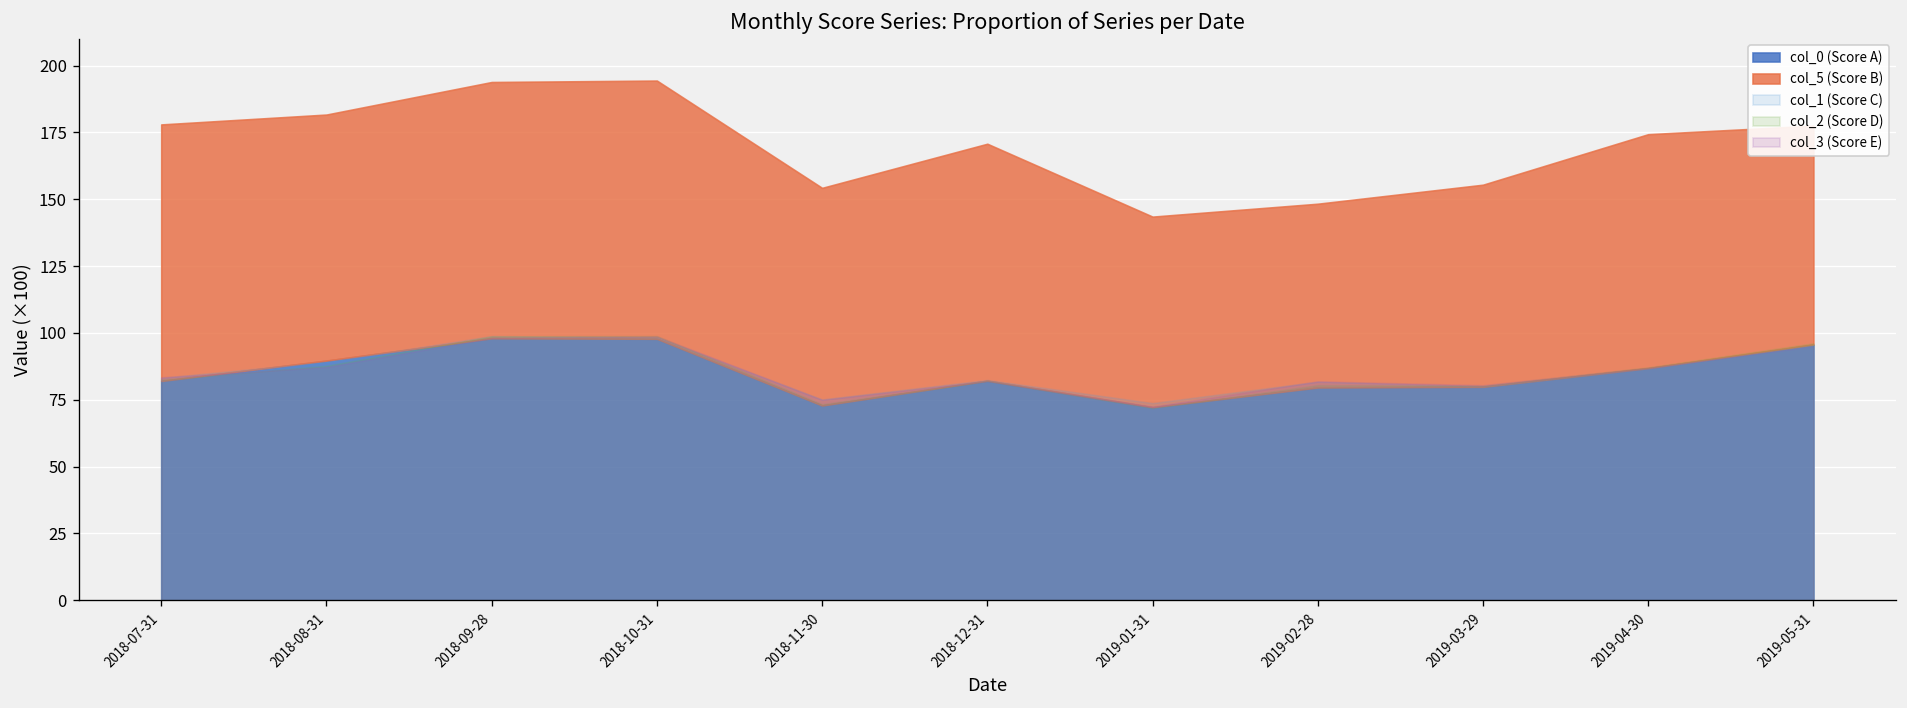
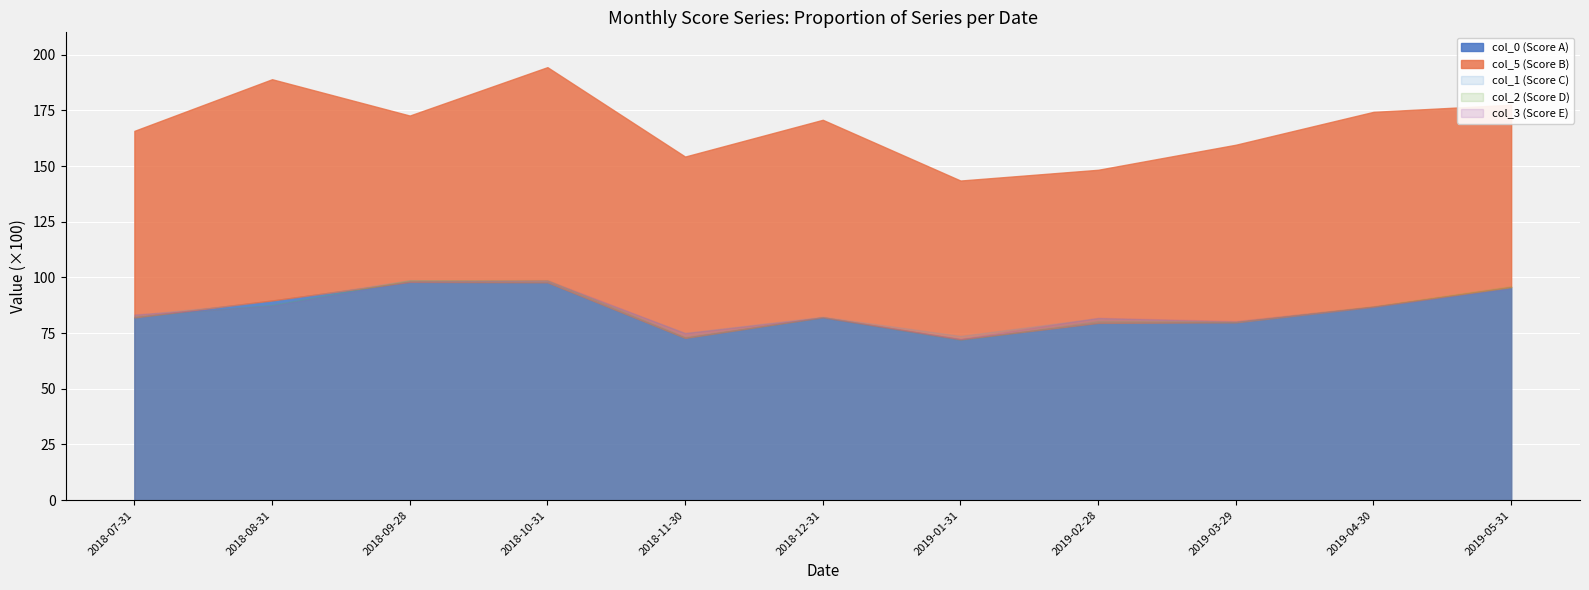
  {
    "col_5 (Score B)": {
-     "2018-07-31": 96,
-     "2018-08-31": 92,
-     "2018-09-28": 96,
+     "2018-07-31": 84,
+     "2018-08-31": 99,
+     "2018-09-28": 75,
      "2018-10-31": 97,
      "2018-11-30": 81,
      "2018-12-31": 89,
      "2019-01-31": 71,
      "2019-02-28": 69,
-     "2019-03-29": 76,
+     "2019-03-29": 80,
      "2019-04-30": 88
    }
  }
